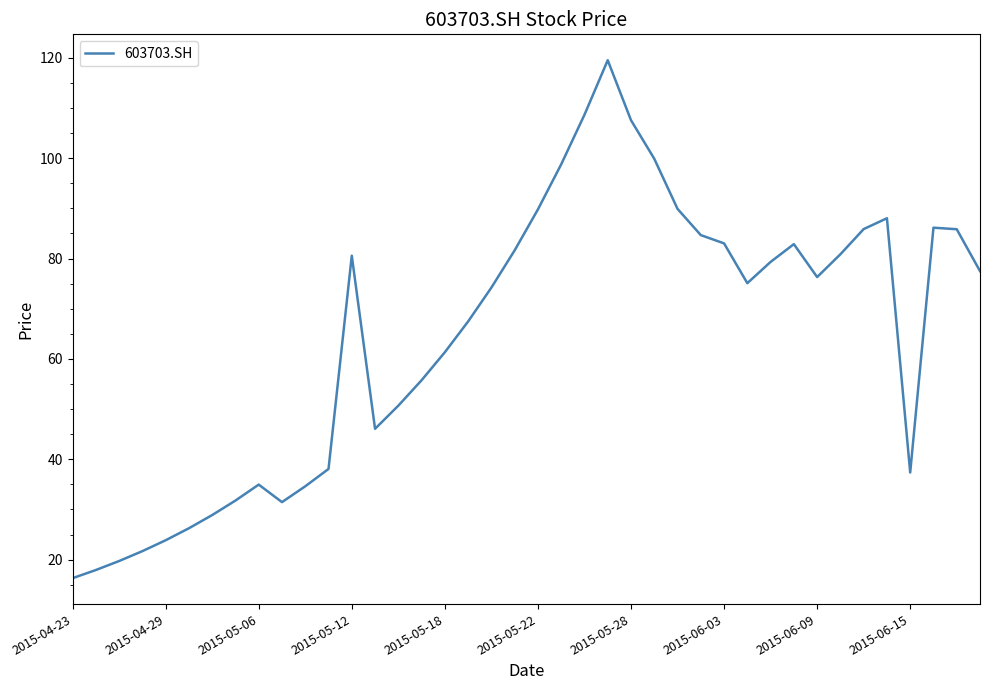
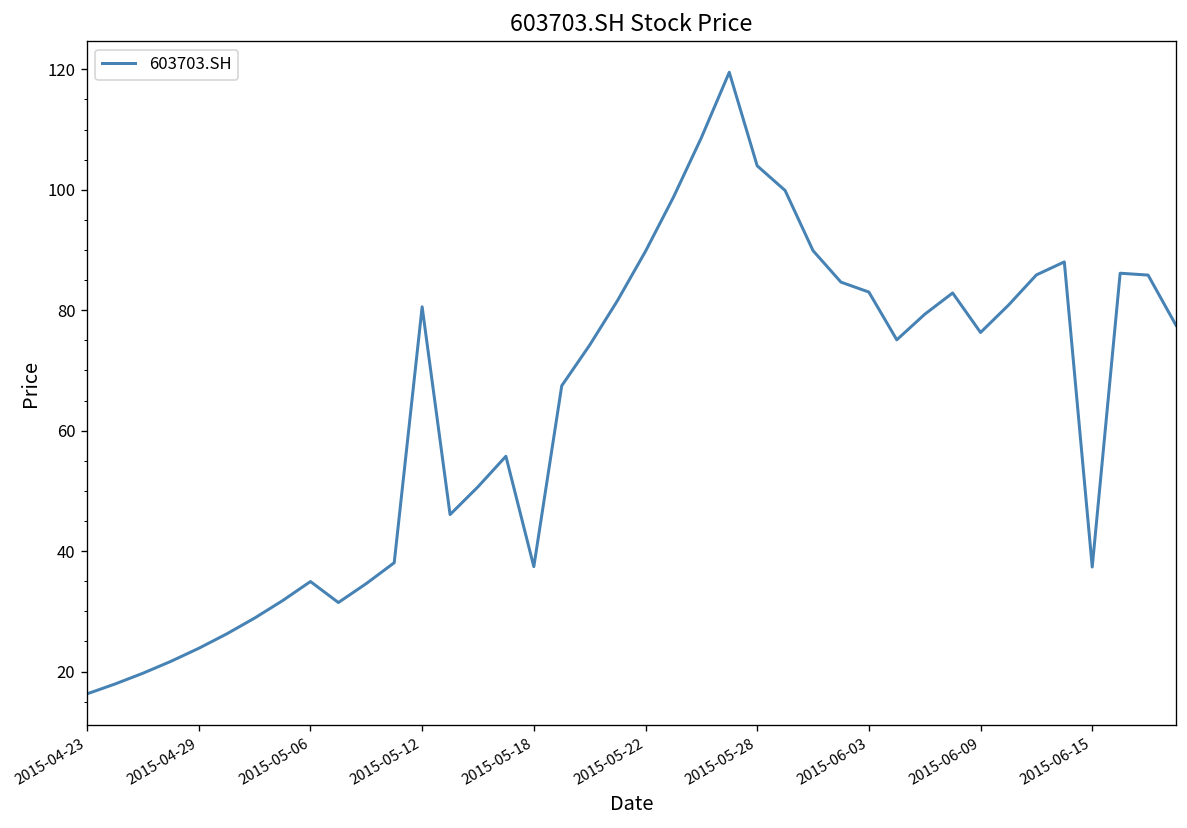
  {
    "2015-04-23": 16,
    "2015-04-29": 24,
    "2015-05-06": 35,
    "2015-05-12": 81,
-   "2015-05-18": 61,
+   "2015-05-18": 37,
    "2015-05-22": 90,
-   "2015-05-28": 108,
+   "2015-05-28": 104,
    "2015-06-03": 83,
    "2015-06-09": 76,
    "2015-06-15": 37
  }
